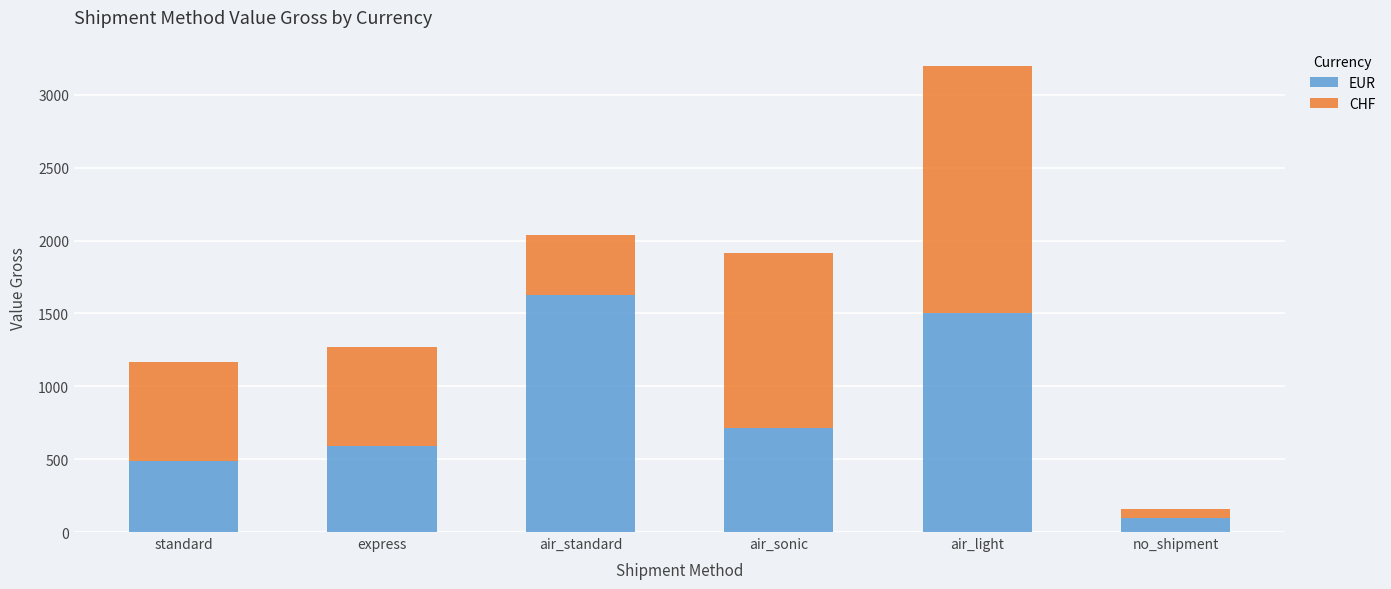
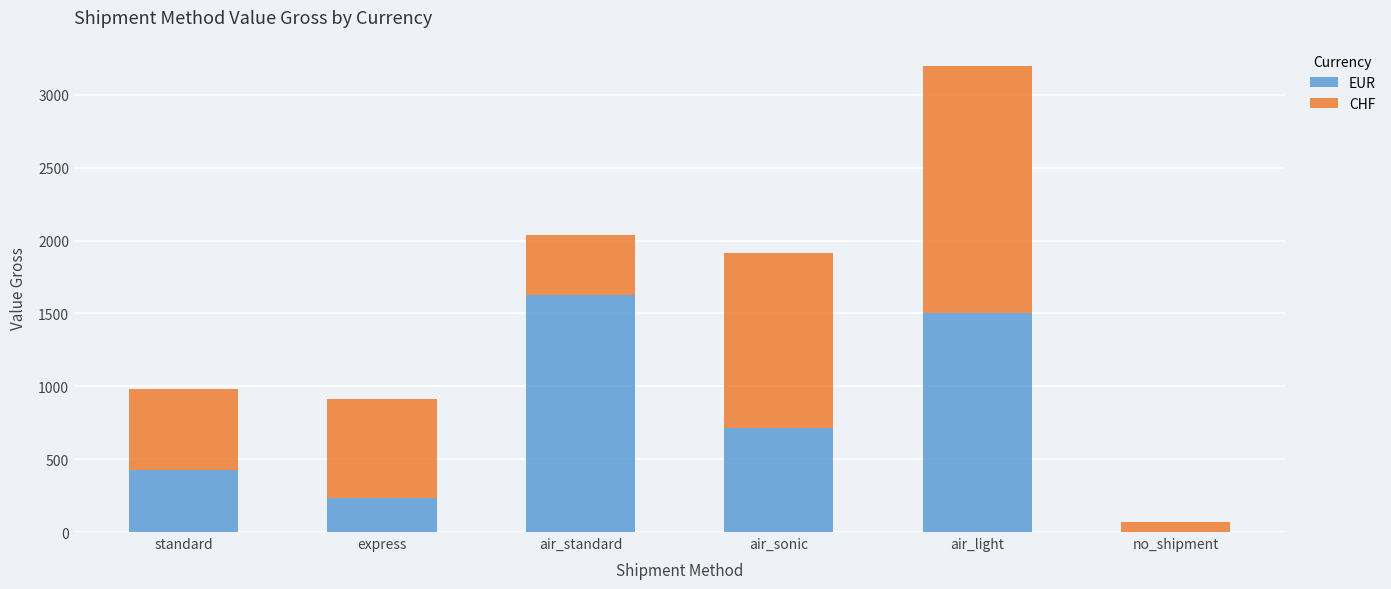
  {
    "EUR": {
-     "standard": 490,
-     "express": 590,
+     "standard": 420,
+     "express": 230,
      "air_standard": 1630,
      "air_sonic": 710,
      "air_light": 1500,
-     "no_shipment": 90
+     "no_shipment": 0
    },
    "CHF": {
-     "standard": 680,
+     "standard": 560,
      "express": 680,
      "air_standard": 410,
      "air_sonic": 1200,
      "air_light": 1700,
      "no_shipment": 70
    }
  }
